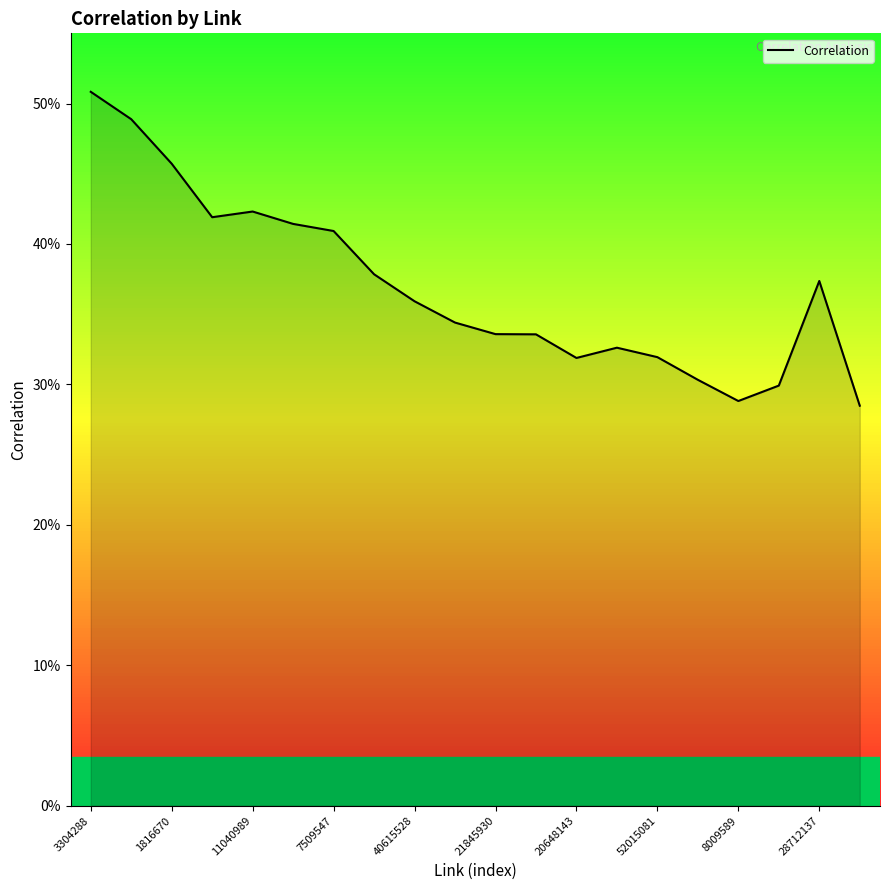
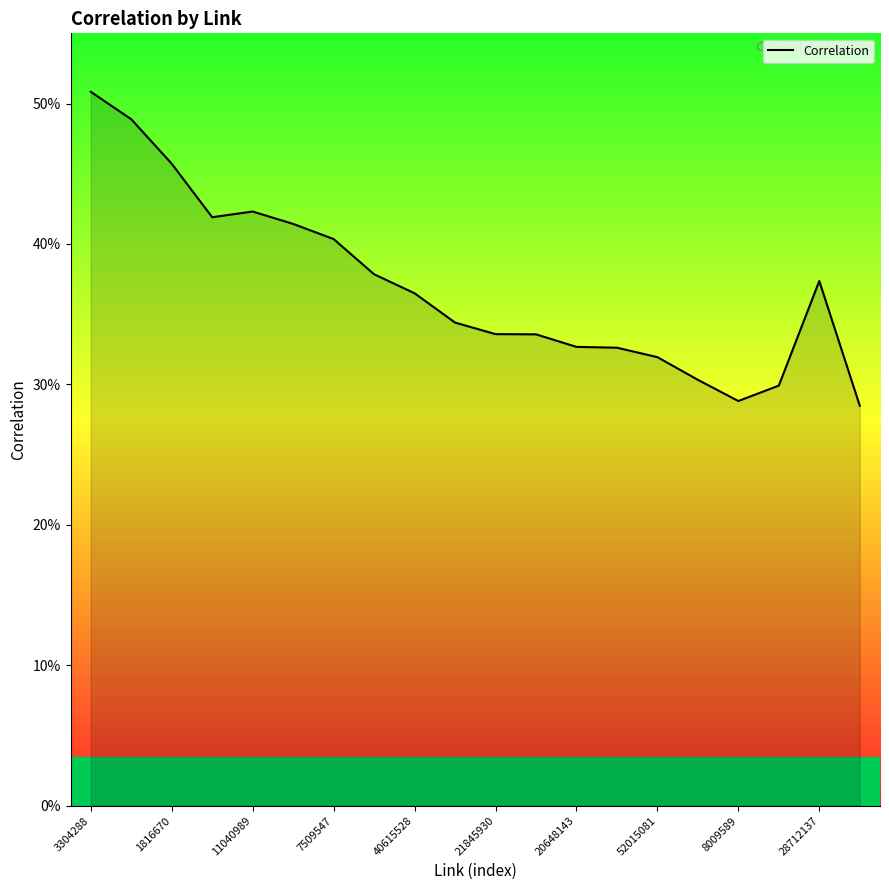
  {
    "3304288": "50.8%",
    "1816670": "45.7%",
    "11040989": "42.3%",
-   "7509547": "40.9%",
-   "40615528": "35.9%",
+   "7509547": "40.4%",
+   "40615528": "36.5%",
    "21845930": "33.6%",
-   "20648143": "31.9%",
+   "20648143": "32.7%",
    "52015081": "31.9%",
    "8009589": "28.8%",
    "28712137": "37.4%"
  }
